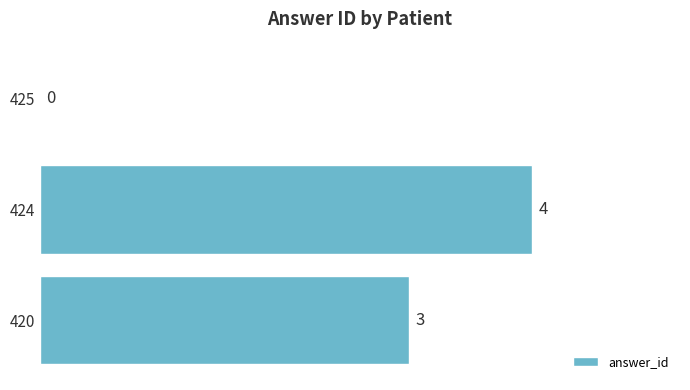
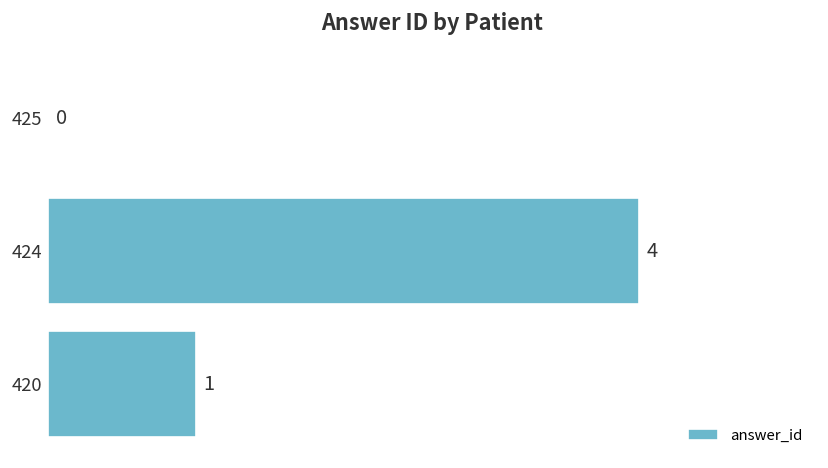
  {
    "425": 0,
    "424": 4,
-   "420": 3
+   "420": 1
  }
